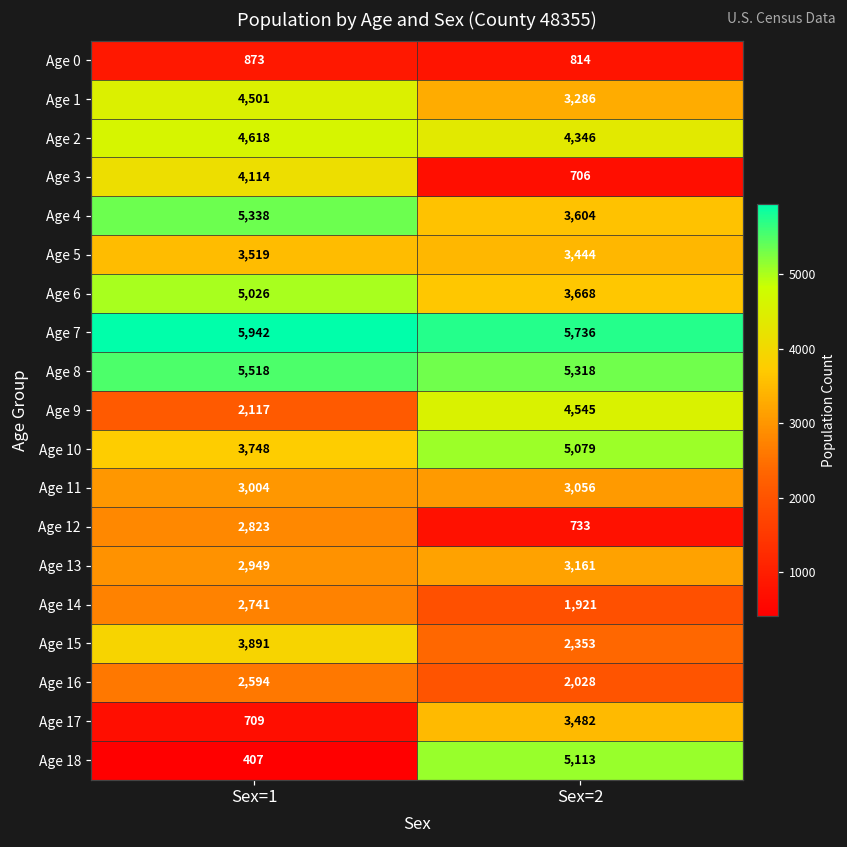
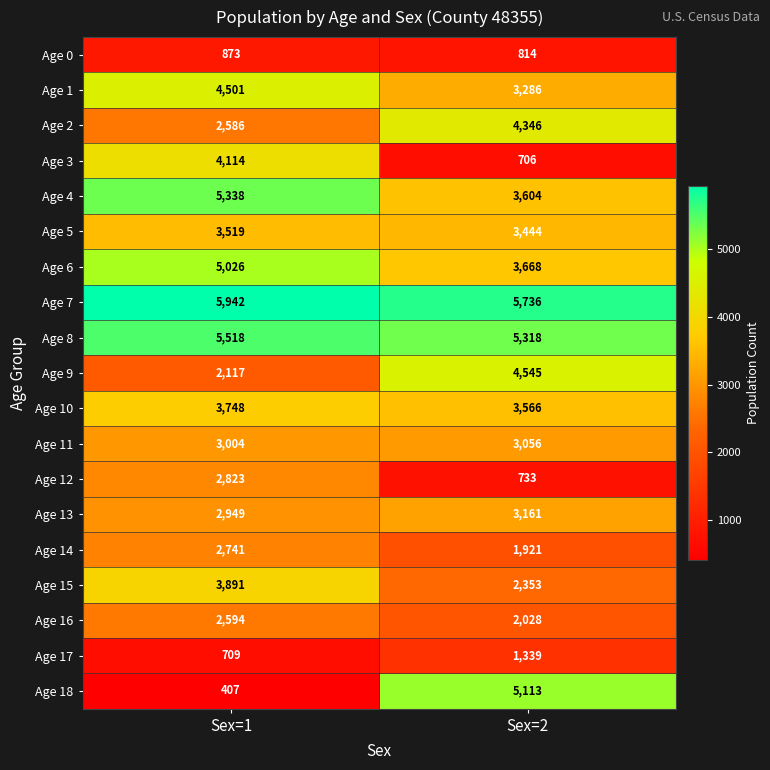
  {
    "Age 0": {
      "Sex=1": "873",
      "Sex=2": "814"
    },
    "Age 1": {
      "Sex=1": "4,501",
      "Sex=2": "3,286"
    },
    "Age 2": {
-     "Sex=1": "4,618",
+     "Sex=1": "2,586",
      "Sex=2": "4,346"
    },
    "Age 3": {
      "Sex=1": "4,114",
      "Sex=2": "706"
    },
    "Age 4": {
      "Sex=1": "5,338",
      "Sex=2": "3,604"
    },
    "Age 5": {
      "Sex=1": "3,519",
      "Sex=2": "3,444"
    },
    "Age 6": {
      "Sex=1": "5,026",
      "Sex=2": "3,668"
    },
    "Age 7": {
      "Sex=1": "5,942",
      "Sex=2": "5,736"
    },
    "Age 8": {
      "Sex=1": "5,518",
      "Sex=2": "5,318"
    },
    "Age 9": {
      "Sex=1": "2,117",
      "Sex=2": "4,545"
    },
    "Age 10": {
      "Sex=1": "3,748",
-     "Sex=2": "5,079"
+     "Sex=2": "3,566"
    },
    "Age 11": {
      "Sex=1": "3,004",
      "Sex=2": "3,056"
    },
    "Age 12": {
      "Sex=1": "2,823",
      "Sex=2": "733"
    },
    "Age 13": {
      "Sex=1": "2,949",
      "Sex=2": "3,161"
    },
    "Age 14": {
      "Sex=1": "2,741",
      "Sex=2": "1,921"
    },
    "Age 15": {
      "Sex=1": "3,891",
      "Sex=2": "2,353"
    },
    "Age 16": {
      "Sex=1": "2,594",
      "Sex=2": "2,028"
    },
    "Age 17": {
      "Sex=1": "709",
-     "Sex=2": "3,482"
+     "Sex=2": "1,339"
    },
    "Age 18": {
      "Sex=1": "407",
      "Sex=2": "5,113"
    }
  }
